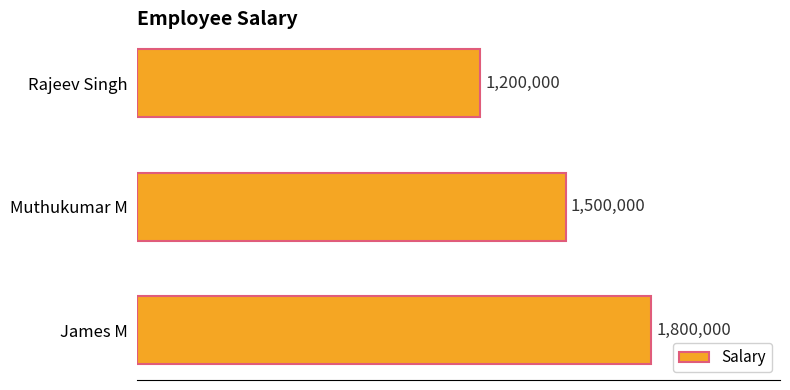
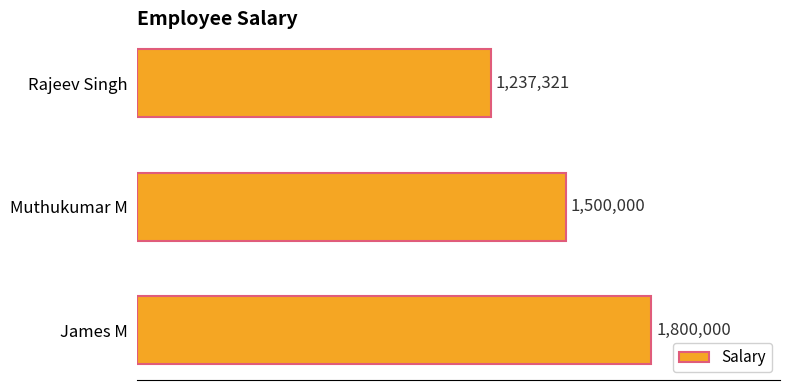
  {
-   "Rajeev Singh": "1,200,000",
+   "Rajeev Singh": "1,237,321",
    "Muthukumar M": "1,500,000",
    "James M": "1,800,000"
  }
